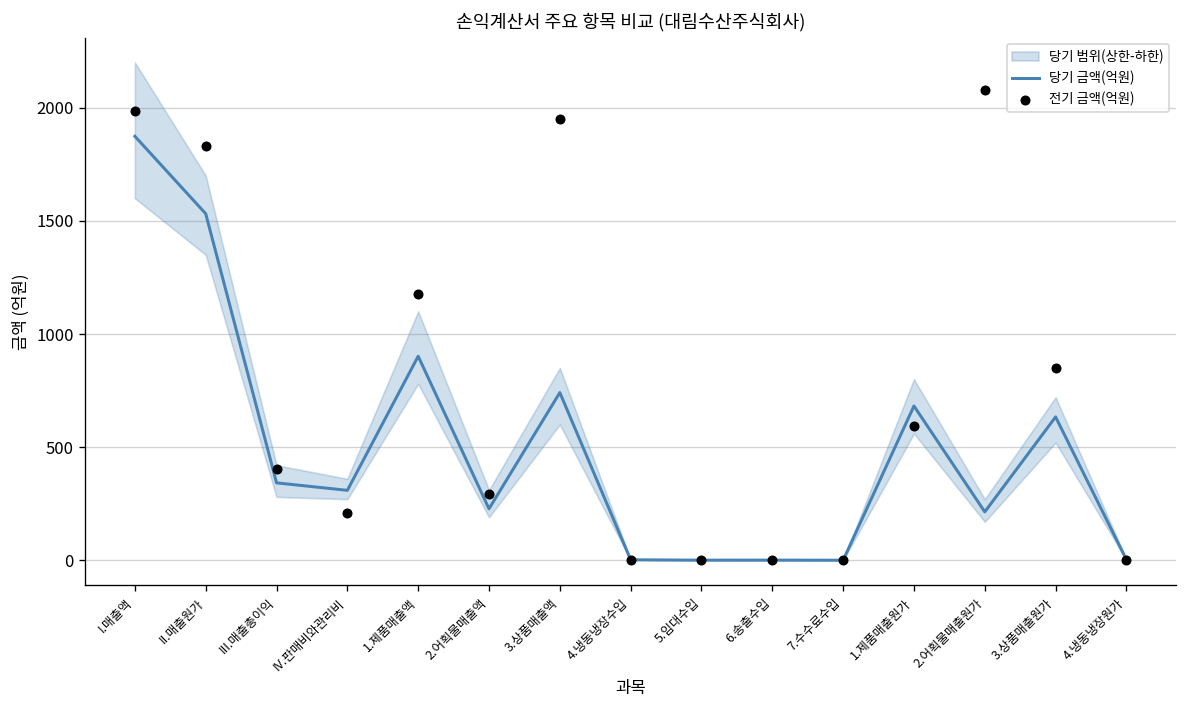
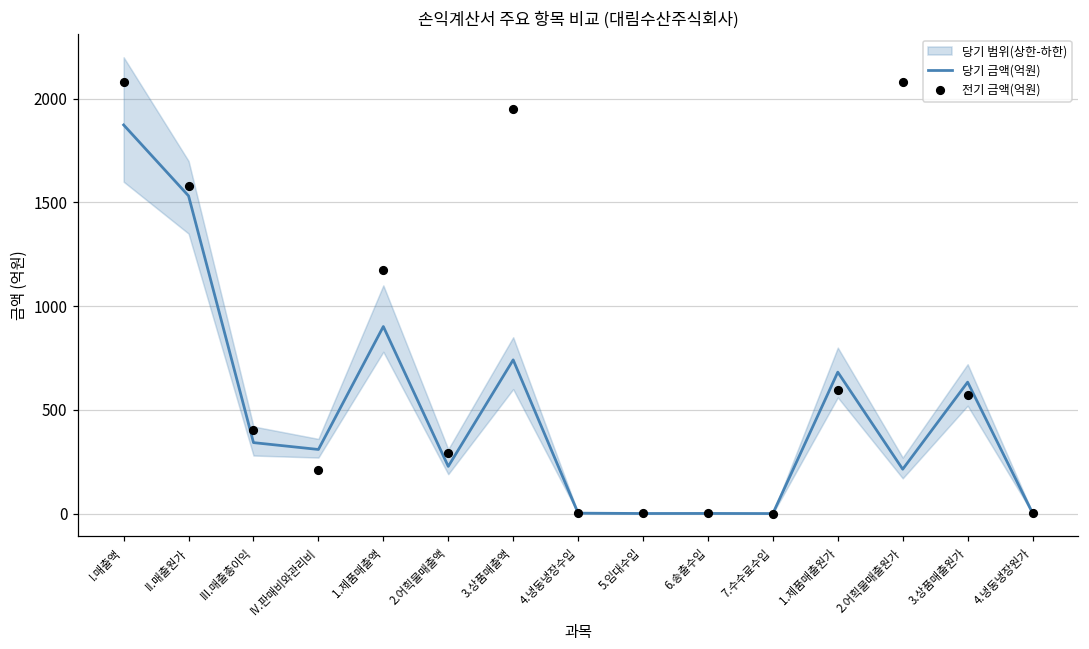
  {
    "전기 금액(억원)": {
-     "I.매출액": 1990,
-     "II.매출원가": 1830,
-     "3.상품매출원가": 850
+     "I.매출액": 2080,
+     "II.매출원가": 1580,
+     "3.상품매출원가": 570
    }
  }
